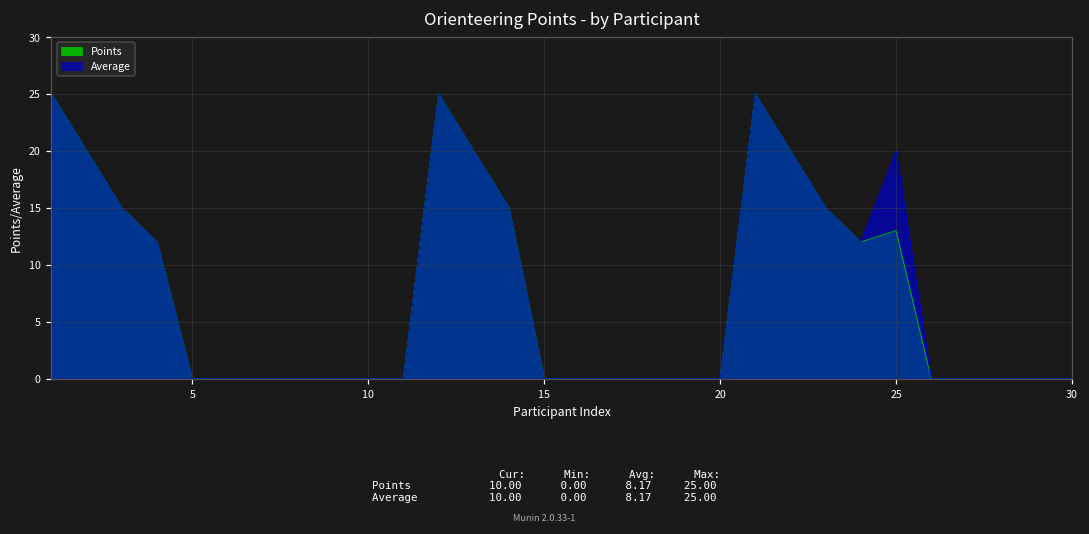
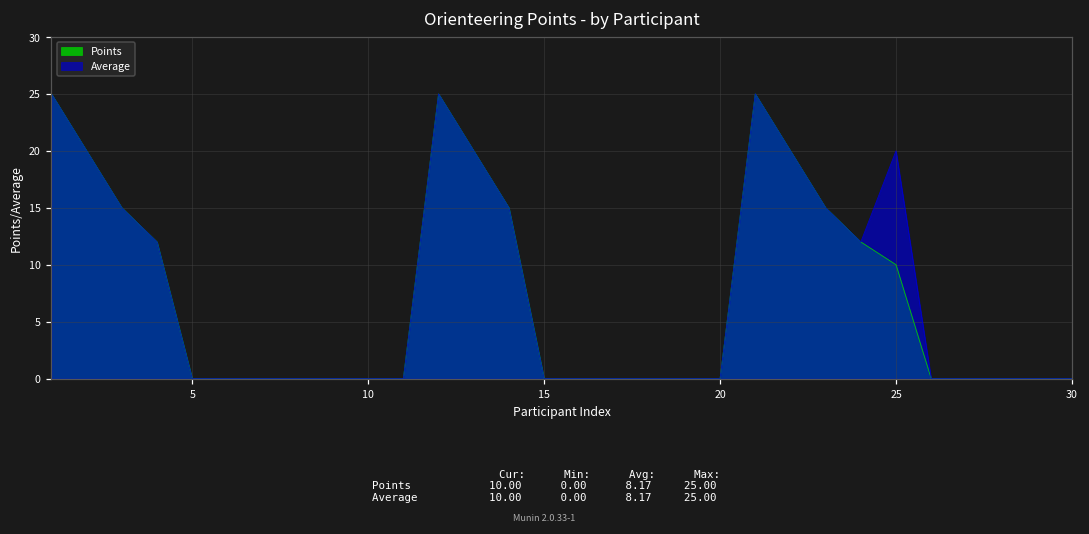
  {
    "Points": {
-     "25": 13
+     "25": 10
    },
    "Average": {
      "25": 20
    }
  }
